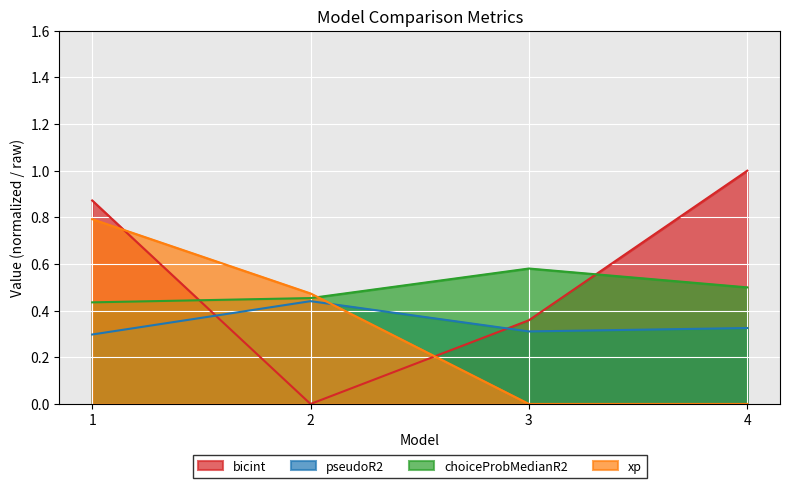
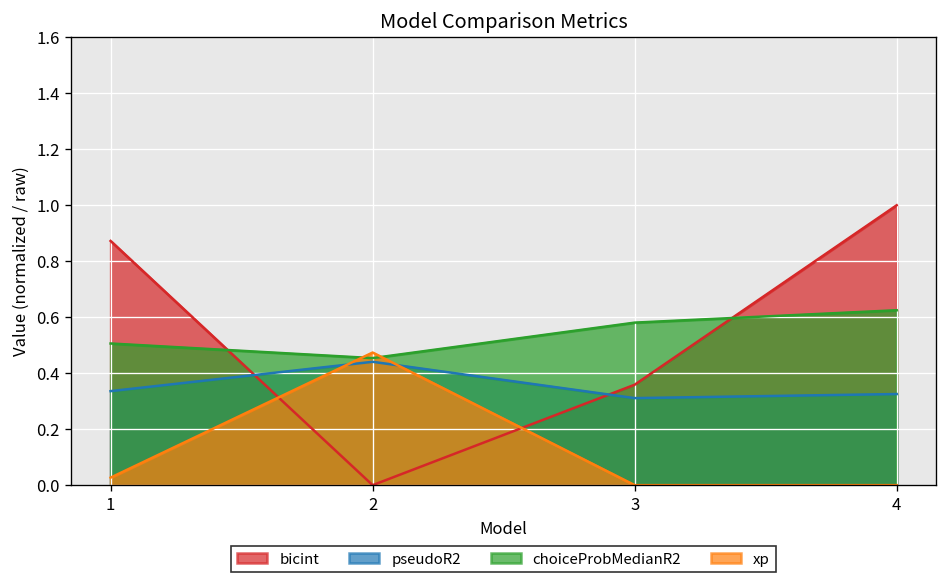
  {
    "bicint": {
      "1": 0.87,
      "2": 0.00,
      "3": 0.36,
      "4": 1.00
    },
    "pseudoR2": {
-     "1": 0.30,
+     "1": 0.34,
      "2": 0.44,
      "3": 0.31,
      "4": 0.33
    },
    "choiceProbMedianR2": {
-     "1": 0.44,
+     "1": 0.51,
      "2": 0.45,
      "3": 0.58,
-     "4": 0.50
+     "4": 0.62
    },
    "xp": {
-     "1": 0.79,
+     "1": 0.03,
      "2": 0.47,
      "3": 0.00,
      "4": 0.00
    }
  }
